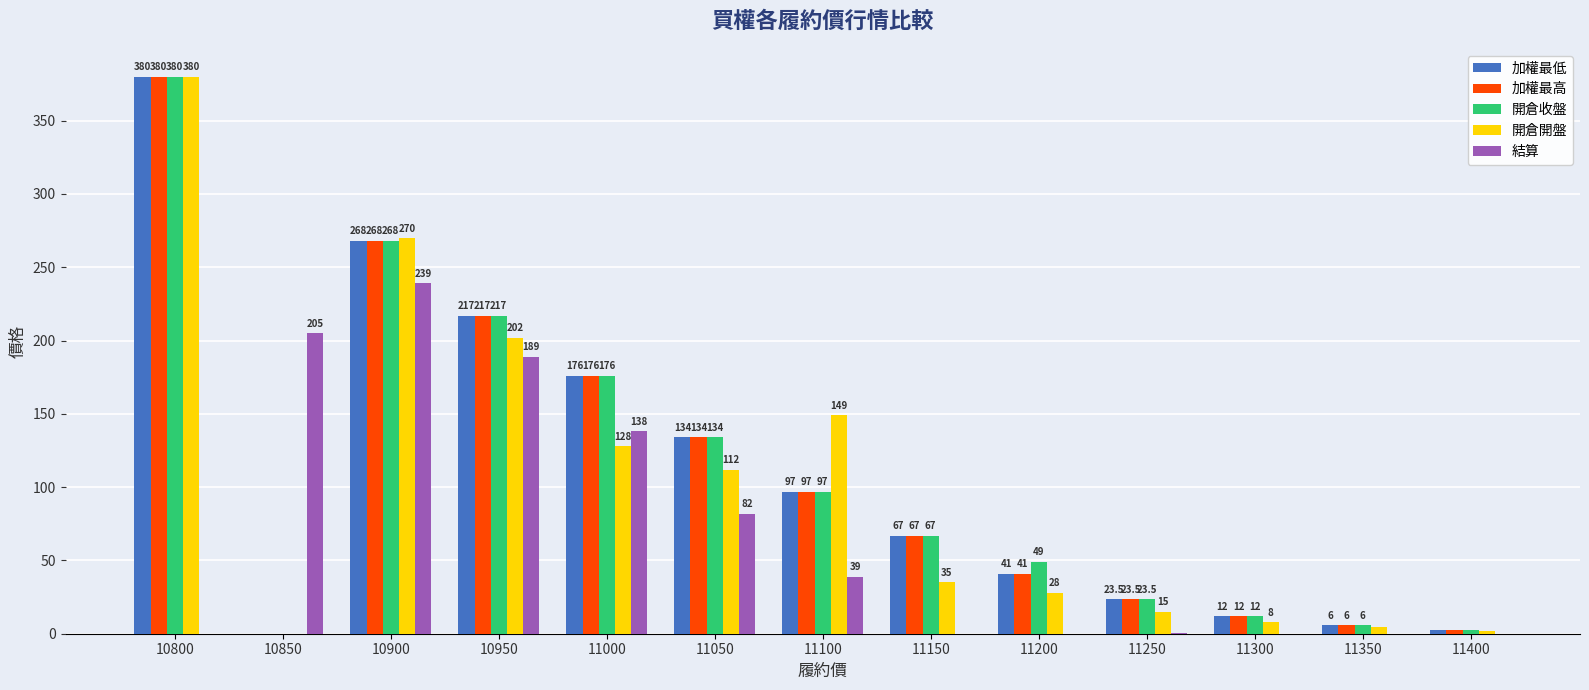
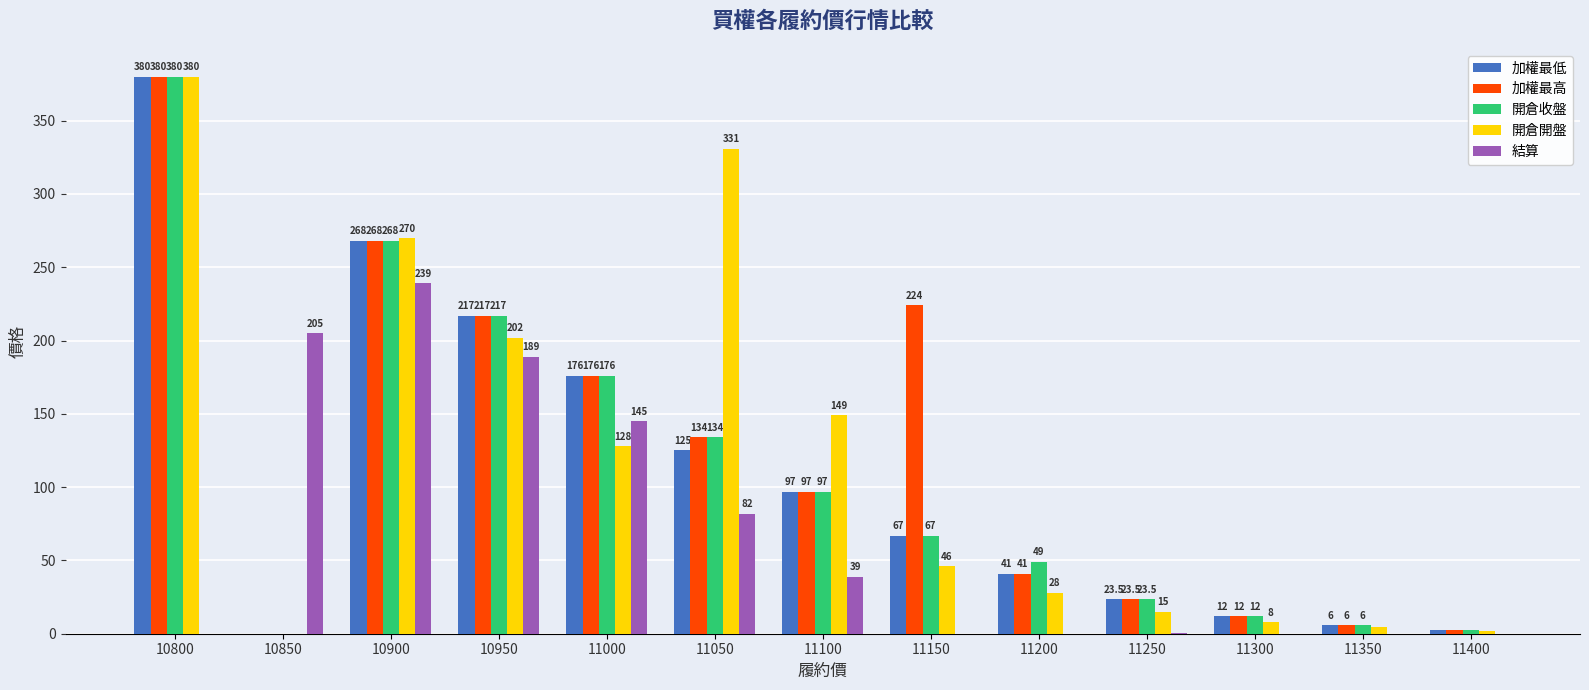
  {
    "加權最低": {
      "10800": 380,
      "10900": 268,
      "10950": 217,
      "11000": 176,
-     "11050": 134,
+     "11050": 125,
      "11100": 97,
      "11150": 67,
      "11200": 41,
      "11300": 12,
      "11350": 6
    },
    "加權最高": {
      "10800": 380,
      "10900": 268,
      "10950": 217,
      "11000": 176,
      "11050": 134,
      "11100": 97,
-     "11150": 67,
+     "11150": 224,
      "11200": 41,
      "11300": 12,
      "11350": 6
    },
    "開倉收盤": {
      "10800": 380,
      "10900": 268,
      "10950": 217,
      "11000": 176,
      "11050": 134,
      "11100": 97,
      "11150": 67,
      "11200": 49,
      "11300": 12,
      "11350": 6
    },
    "開倉開盤": {
      "10800": 380,
      "10900": 270,
      "10950": 202,
      "11000": 128,
-     "11050": 112,
+     "11050": 331,
      "11100": 149,
-     "11150": 35,
+     "11150": 46,
      "11200": 28,
      "11250": 15,
      "11300": 8
    },
    "結算": {
      "10850": 205,
      "10900": 239,
      "10950": 189,
-     "11000": 138,
+     "11000": 145,
      "11050": 82,
      "11100": 39
    }
  }
